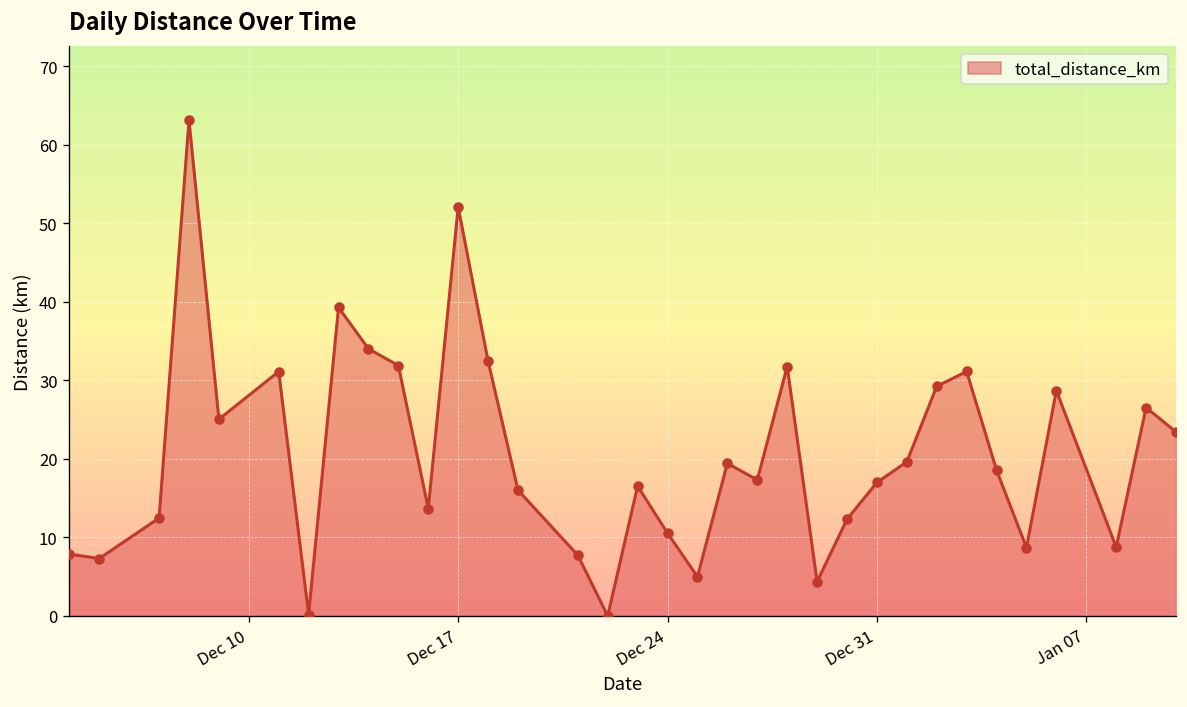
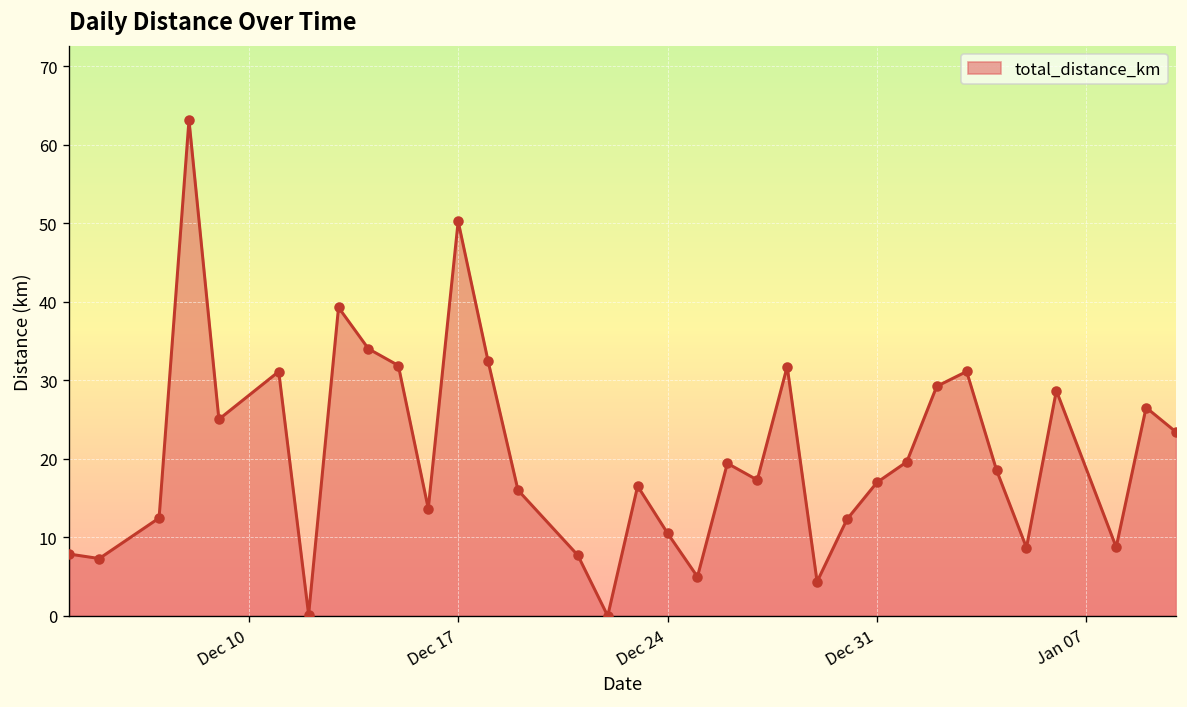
  {
-   "Dec 17": 52,
+   "Dec 17": 50,
    "Dec 24": 11,
    "Dec 31": 17
  }
